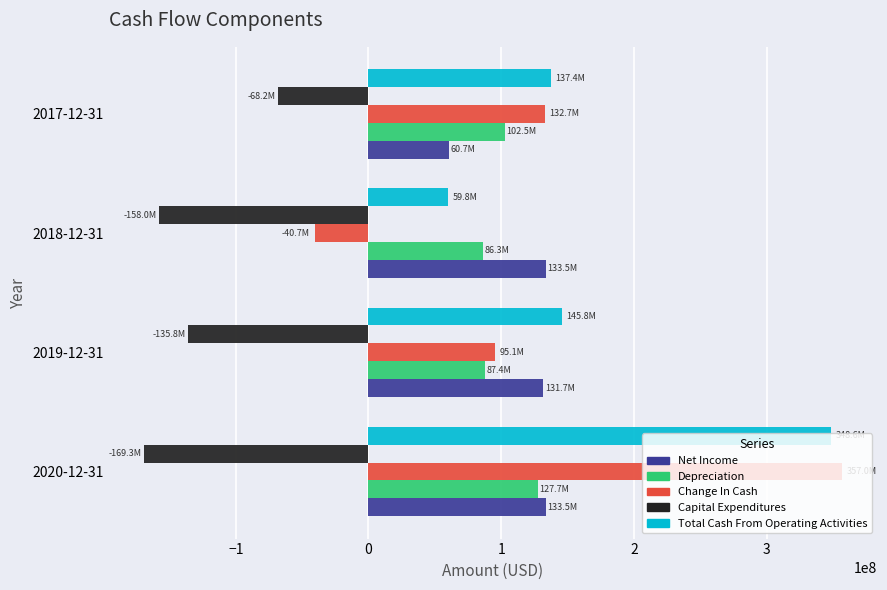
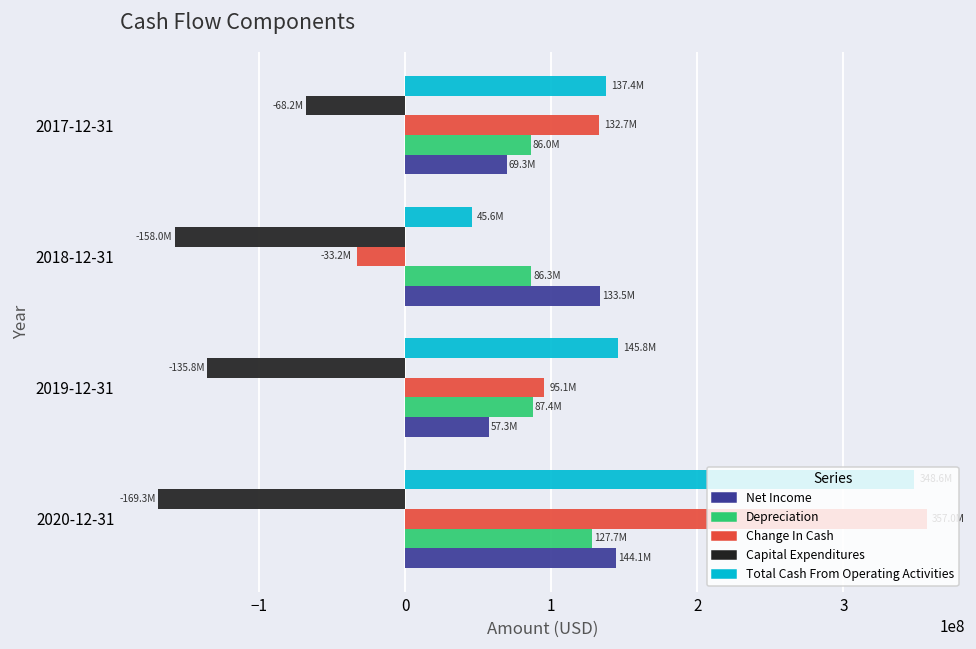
  {
    "Net Income": {
-     "2017-12-31": "60.7M",
+     "2017-12-31": "69.3M",
      "2018-12-31": "133.5M",
-     "2019-12-31": "131.7M",
-     "2020-12-31": "133.5M"
+     "2019-12-31": "57.3M",
+     "2020-12-31": "144.1M"
    },
    "Depreciation": {
-     "2017-12-31": "102.5M",
+     "2017-12-31": "86.0M",
      "2018-12-31": "86.3M",
      "2019-12-31": "87.4M",
      "2020-12-31": "127.7M"
    },
    "Change In Cash": {
      "2017-12-31": "132.7M",
-     "2018-12-31": "-40.7M",
+     "2018-12-31": "-33.2M",
      "2019-12-31": "95.1M"
    },
    "Capital Expenditures": {
      "2017-12-31": "-68.2M",
      "2018-12-31": "-158.0M",
      "2019-12-31": "-135.8M",
      "2020-12-31": "-169.3M"
    },
    "Total Cash From Operating Activities": {
      "2017-12-31": "137.4M",
-     "2018-12-31": "59.8M",
+     "2018-12-31": "45.6M",
      "2019-12-31": "145.8M"
    }
  }
